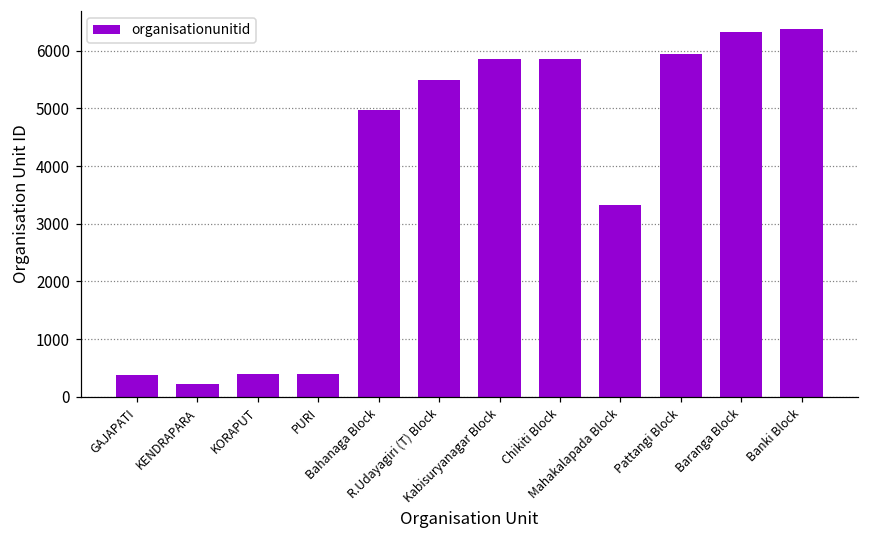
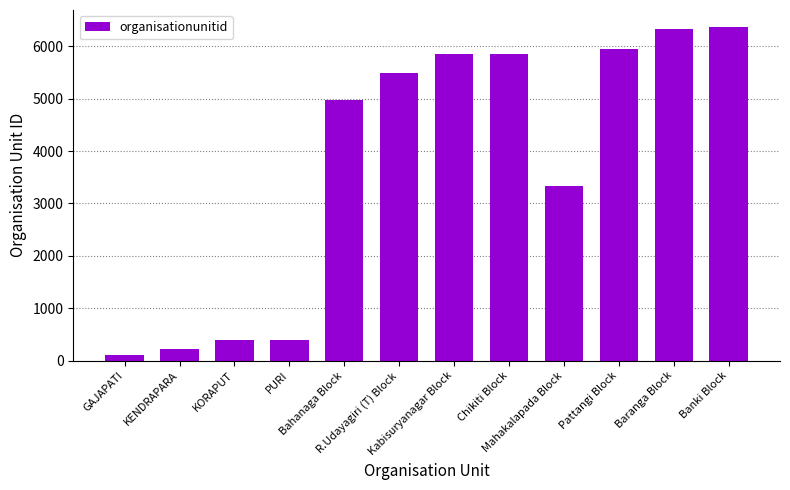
  {
-   "GAJAPATI": 400,
+   "GAJAPATI": 100,
    "KENDRAPARA": 200,
    "KORAPUT": 400,
    "PURI": 400,
    "Bahanaga Block": 5000,
    "R.Udayagiri (T) Block": 5500,
    "Kabisuryanagar Block": 5900,
    "Chikiti Block": 5900,
    "Mahakalapada Block": 3300,
    "Pattangi Block": 5900,
    "Baranga Block": 6300,
    "Banki Block": 6400
  }
